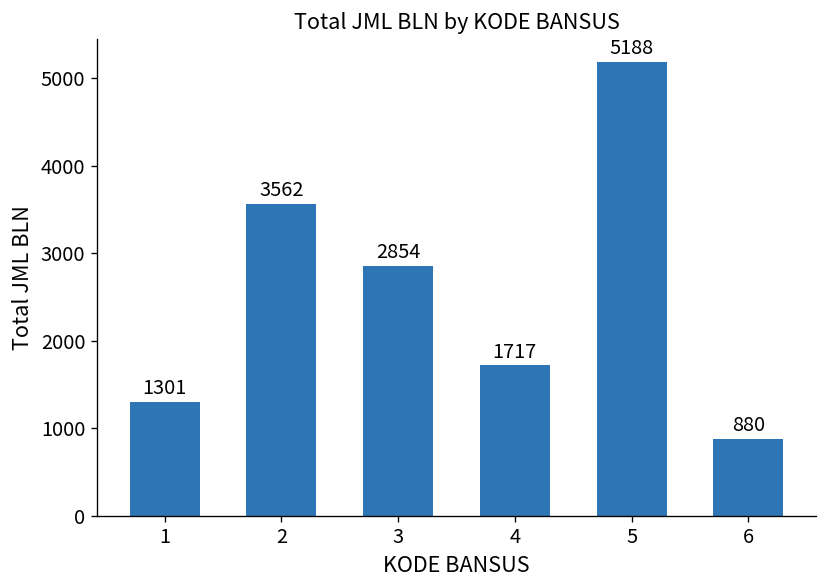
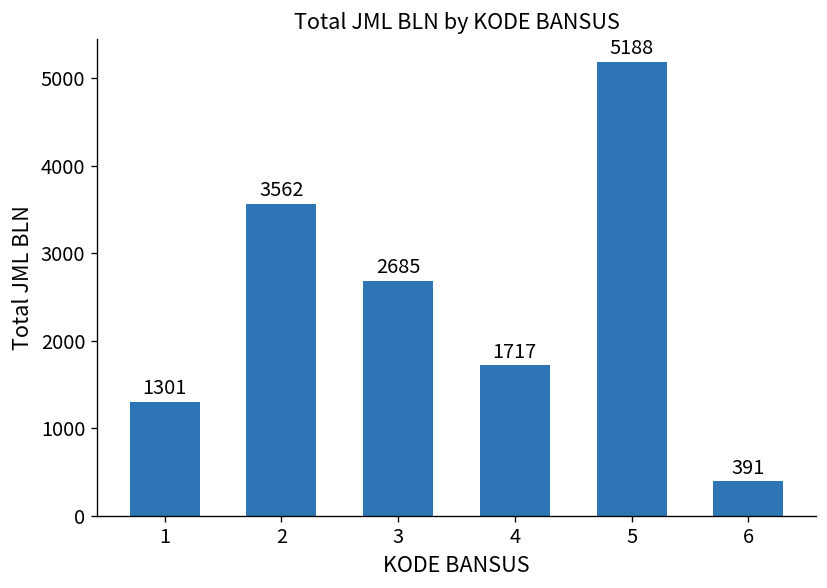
  {
    "1": 1301,
    "2": 3562,
-   "3": 2854,
+   "3": 2685,
    "4": 1717,
    "5": 5188,
-   "6": 880
+   "6": 391
  }
